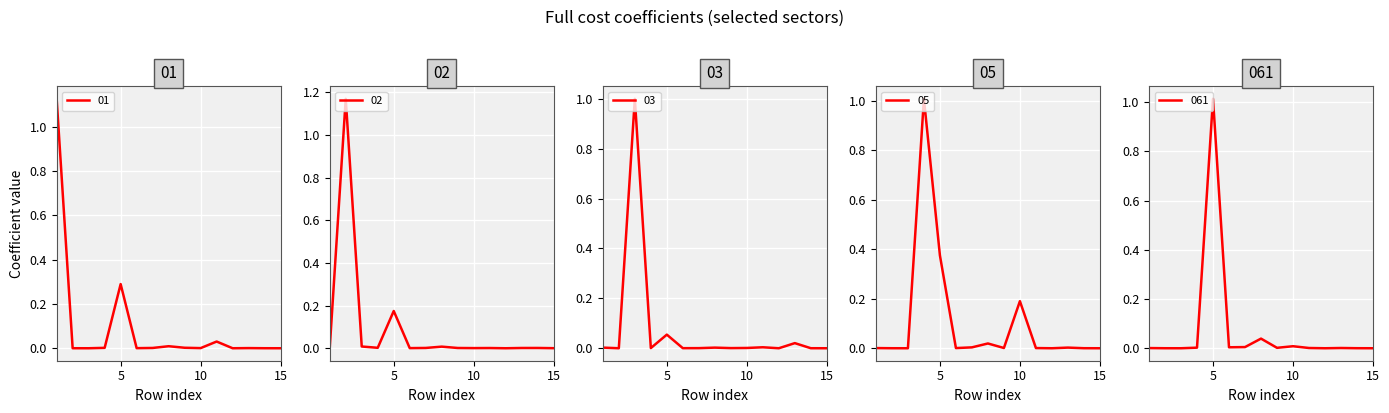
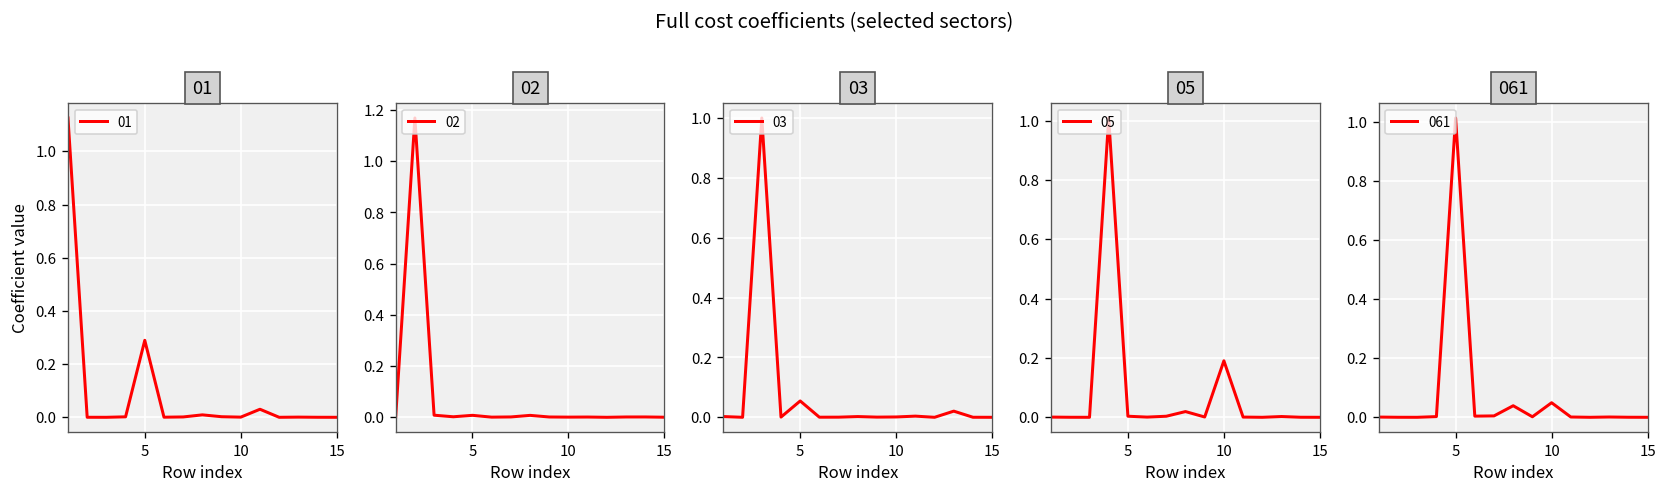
  {
    "01": {
      "5": 0.29,
      "10": 0.00,
      "15": 0.00
    },
    "02": {
-     "5": 0.17,
+     "5": 0.01,
      "10": 0.00,
      "15": 0.00
    },
    "03": {
      "5": 0.05,
      "10": 0.00,
      "15": 0.00
    },
    "05": {
-     "5": 0.38,
+     "5": 0.00,
      "10": 0.19,
      "15": 0.00
    },
    "061": {
-     "10": 0.01,
+     "10": 0.05,
      "15": 0.00
    }
  }
